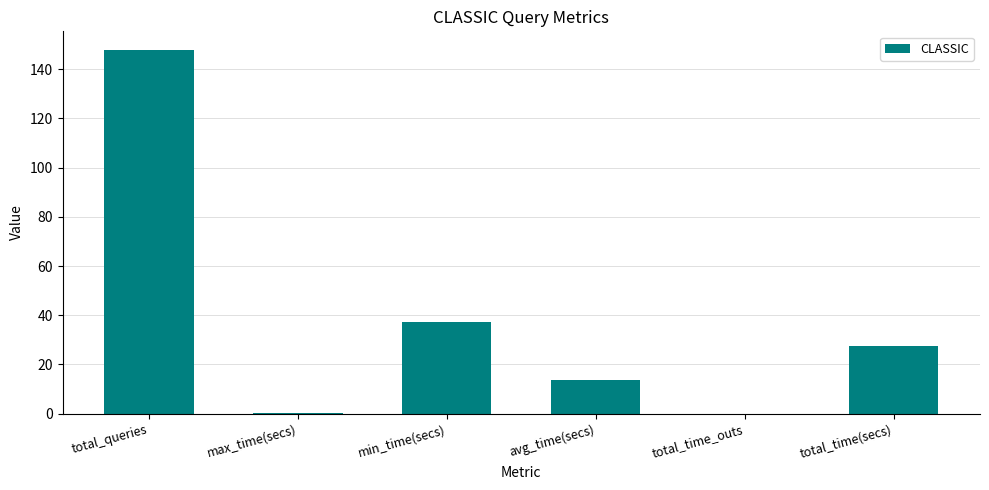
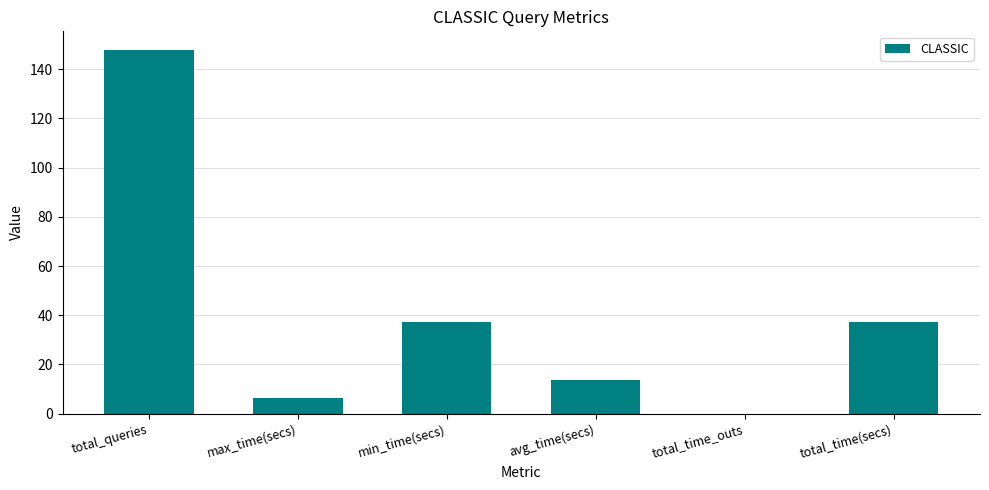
  {
    "total_queries": 148,
-   "max_time(secs)": 0,
+   "max_time(secs)": 6,
    "min_time(secs)": 37,
    "avg_time(secs)": 13,
    "total_time_outs": 0,
-   "total_time(secs)": 28
+   "total_time(secs)": 37
  }
